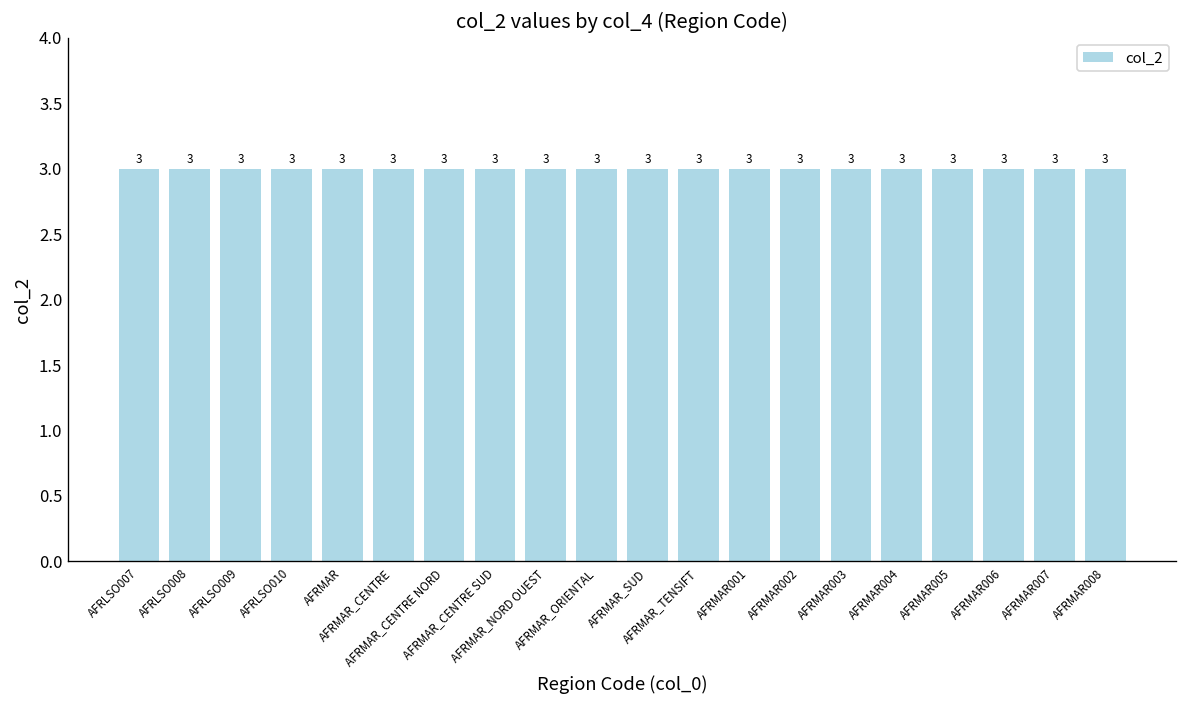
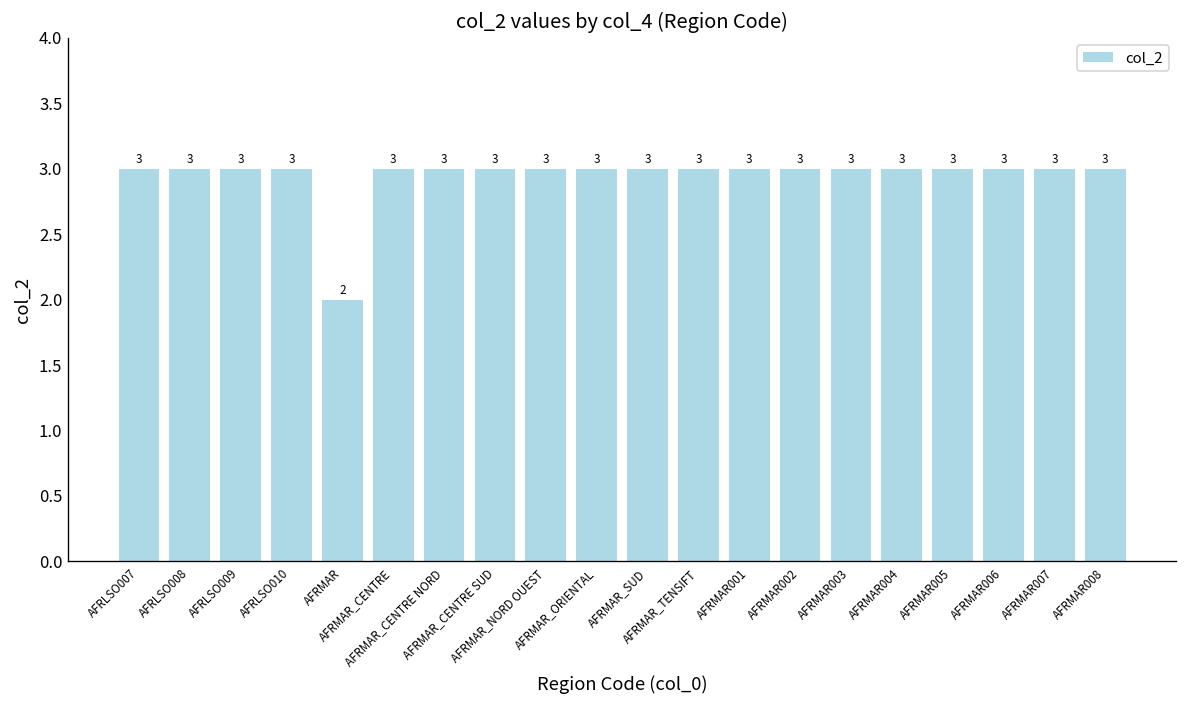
  {
    "AFRLSO007": 3,
    "AFRLSO008": 3,
    "AFRLSO009": 3,
    "AFRLSO010": 3,
-   "AFRMAR": 3,
+   "AFRMAR": 2,
    "AFRMAR_CENTRE": 3,
    "AFRMAR_CENTRE NORD": 3,
    "AFRMAR_CENTRE SUD": 3,
    "AFRMAR_NORD OUEST": 3,
    "AFRMAR_ORIENTAL": 3,
    "AFRMAR_SUD": 3,
    "AFRMAR_TENSIFT": 3,
    "AFRMAR001": 3,
    "AFRMAR002": 3,
    "AFRMAR003": 3,
    "AFRMAR004": 3,
    "AFRMAR005": 3,
    "AFRMAR006": 3,
    "AFRMAR007": 3,
    "AFRMAR008": 3
  }
